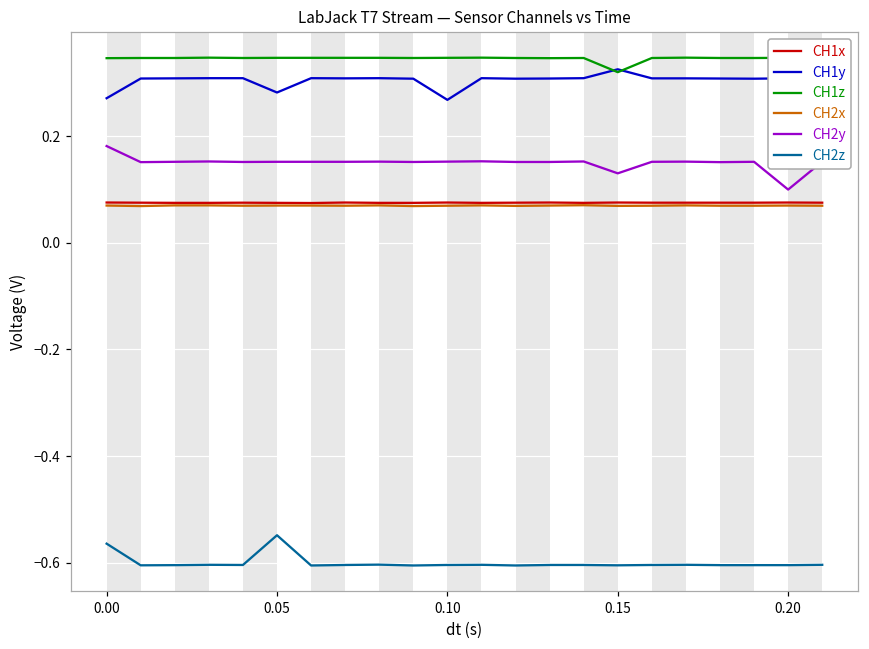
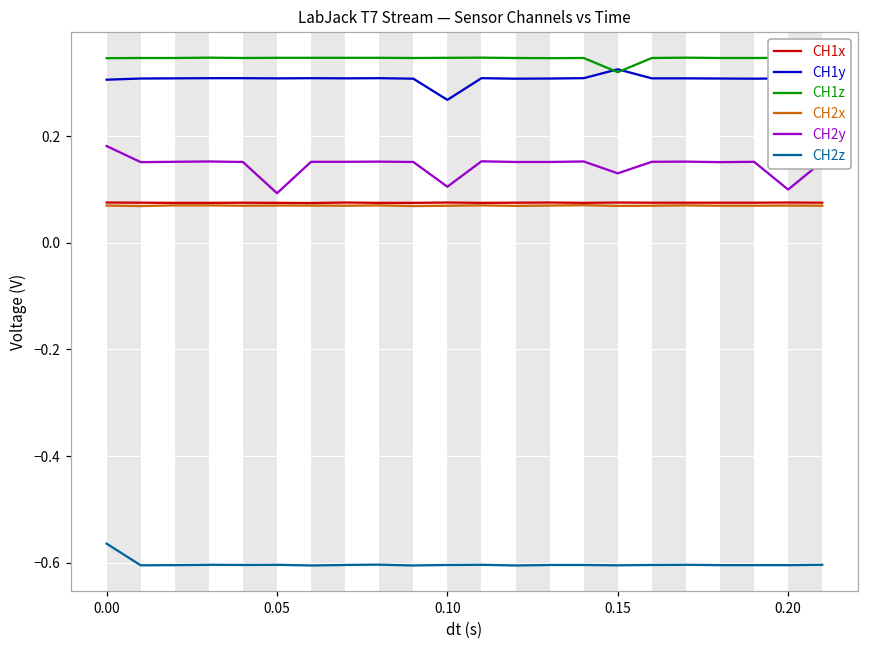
  {
    "CH1x": {
      "0.00": 0.08,
      "0.10": 0.08,
      "0.15": 0.08,
      "0.20": 0.08
    },
    "CH1y": {
-     "0.00": 0.27,
-     "0.05": 0.28,
+     "0.00": 0.31,
+     "0.05": 0.31,
      "0.10": 0.27,
      "0.15": 0.33
    },
    "CH1z": {
      "0.00": 0.35,
      "0.05": 0.35,
      "0.10": 0.35,
      "0.15": 0.32
    },
    "CH2x": {
      "0.00": 0.07,
      "0.10": 0.07,
      "0.15": 0.07,
      "0.20": 0.07
    },
    "CH2y": {
      "0.00": 0.18,
-     "0.05": 0.15,
-     "0.10": 0.15,
+     "0.05": 0.09,
+     "0.10": 0.11,
      "0.15": 0.13,
      "0.20": 0.10
    },
    "CH2z": {
      "0.00": -0.56,
-     "0.05": -0.55,
+     "0.05": -0.60,
      "0.10": -0.60,
      "0.15": -0.60,
      "0.20": -0.60
    }
  }
